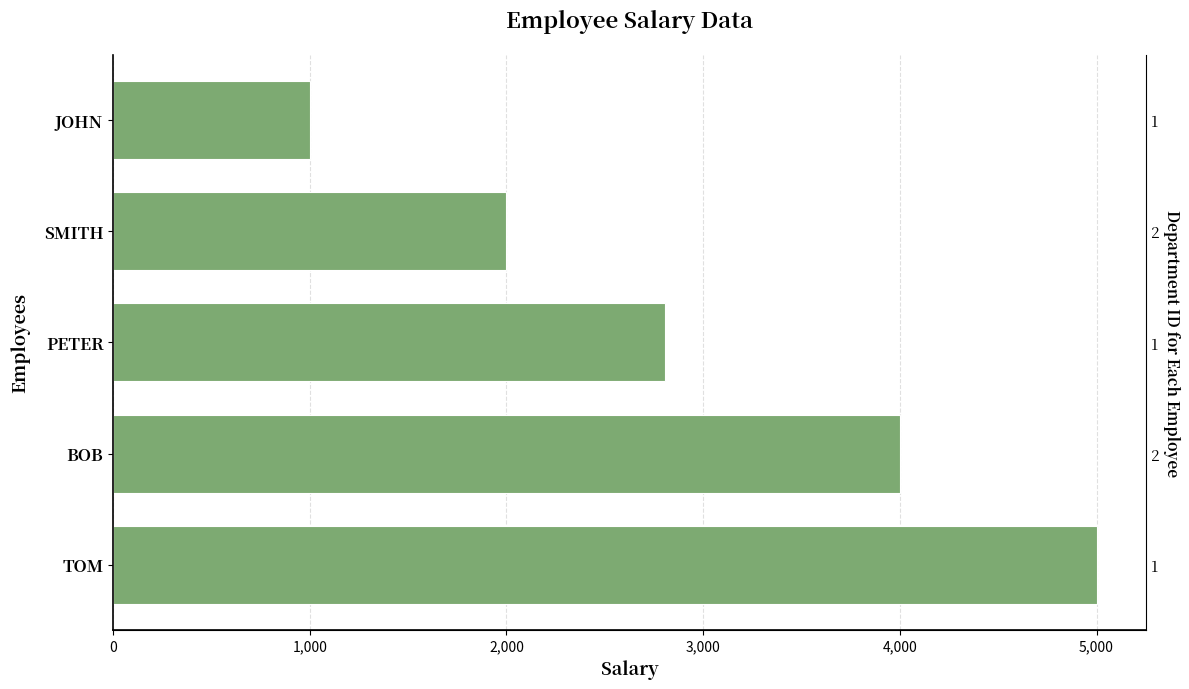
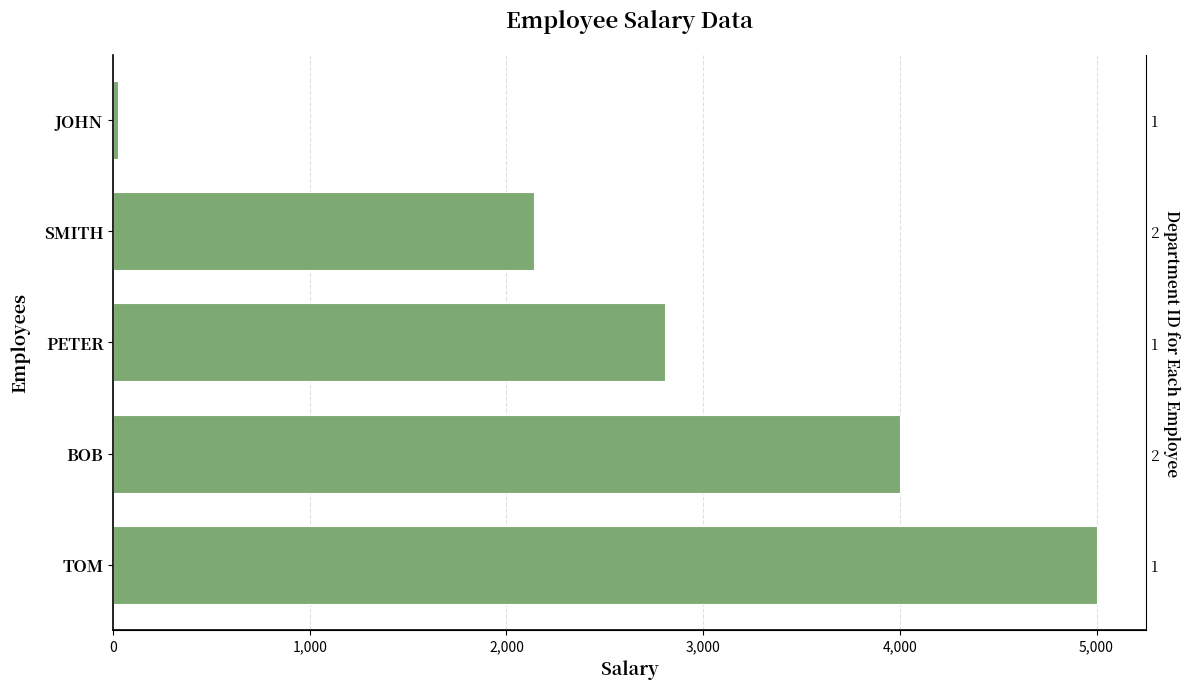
  {
-   "JOHN": "1,000",
-   "SMITH": "2,000",
+   "JOHN": "30",
+   "SMITH": "2,140",
    "PETER": "2,810",
    "BOB": "4,000",
    "TOM": "5,000"
  }
